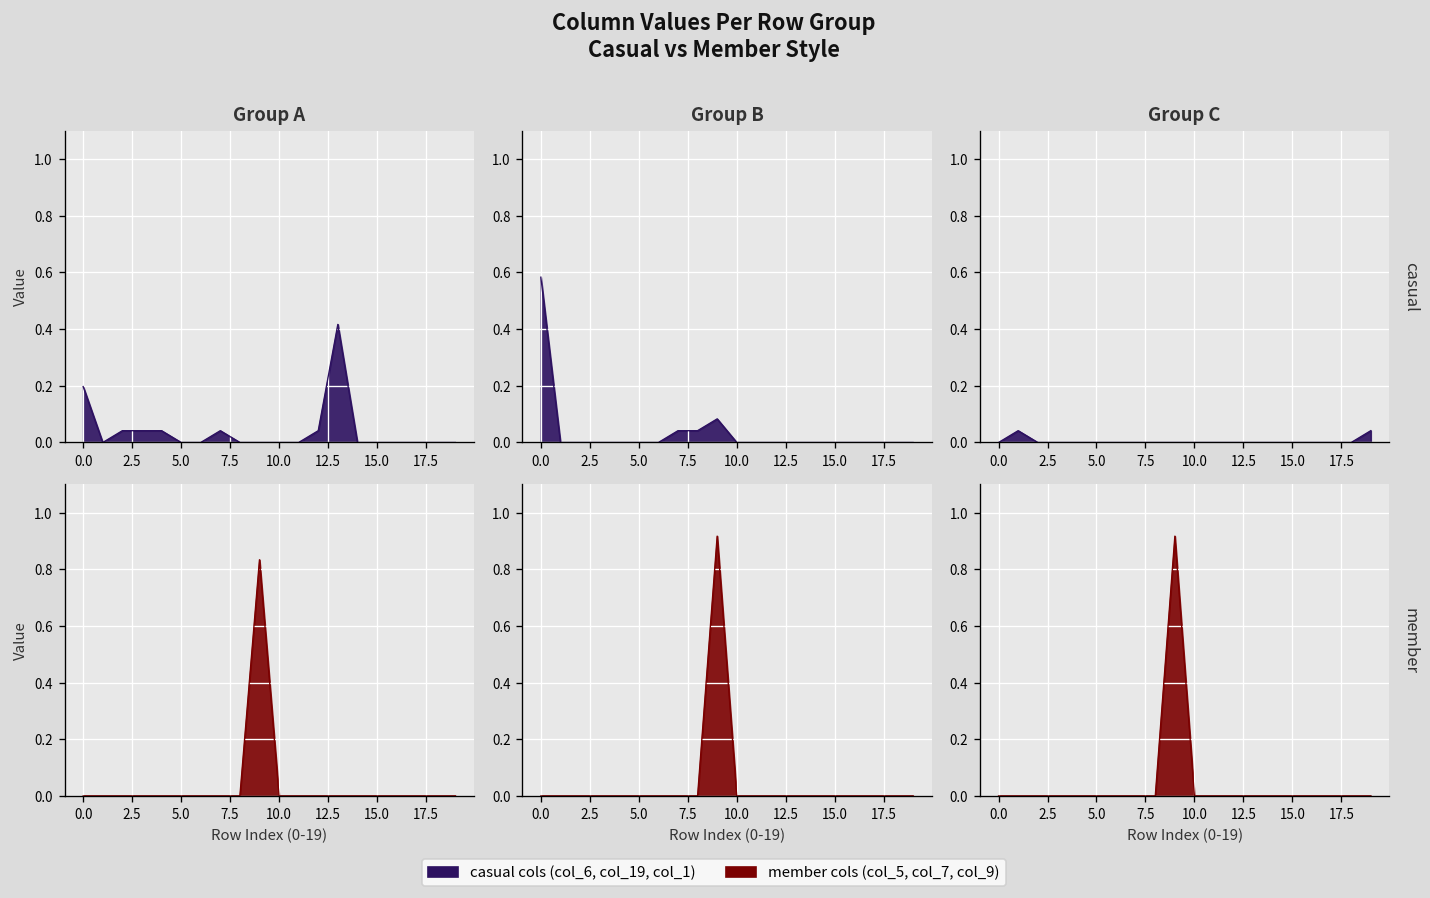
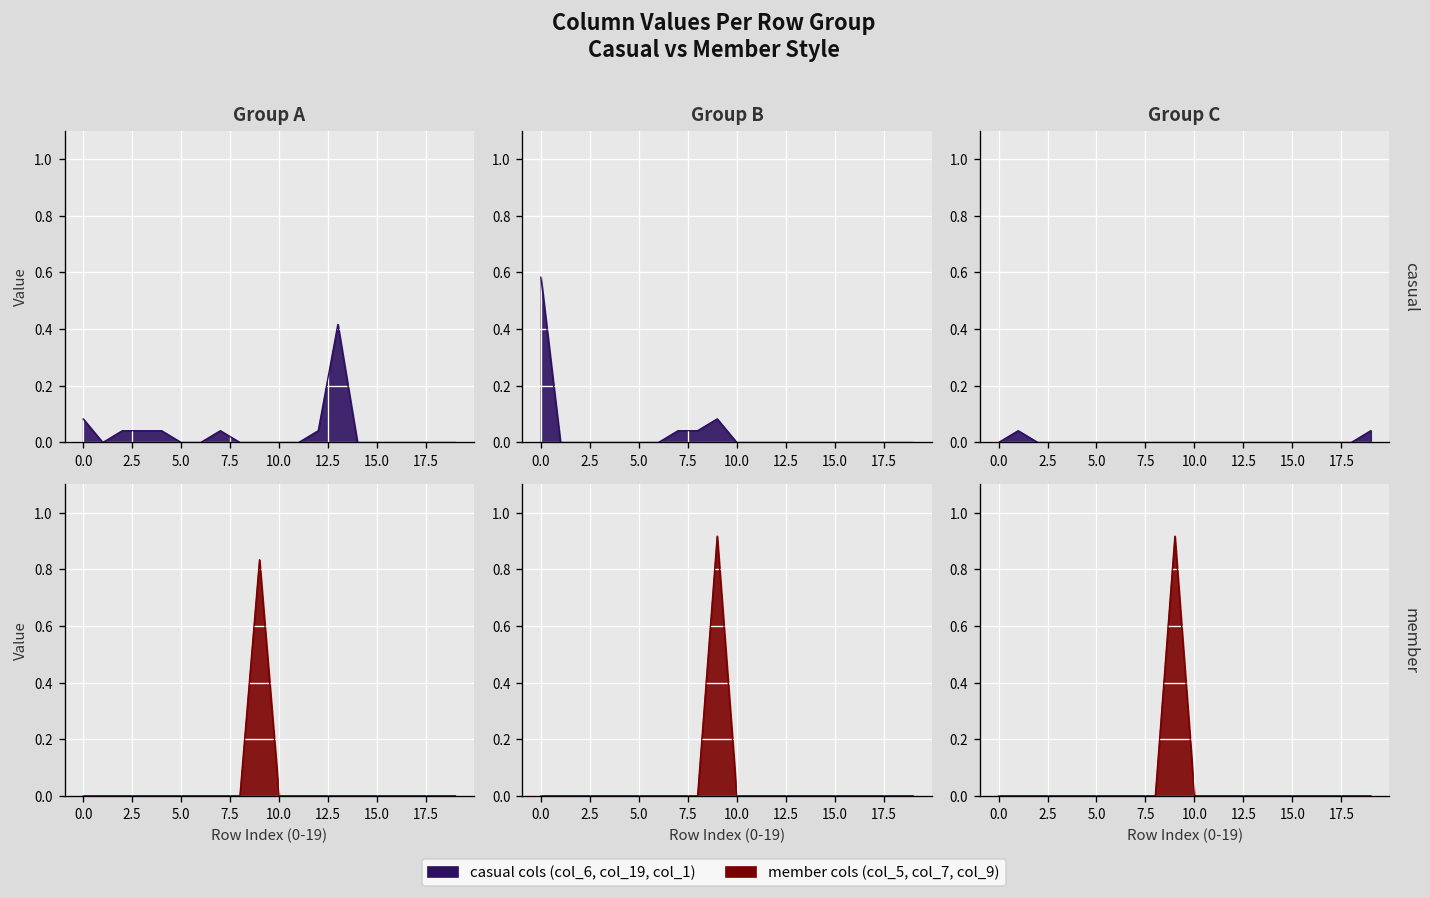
  {
    "Group A": {
-     "0.0": 0.20,
+     "0.0": 0.08,
      "5.0": 0.00,
      "10.0": 0.00,
      "15.0": 0.00
    },
    "Group B": {
      "0.0": 0.58,
      "5.0": 0.00,
      "10.0": 0.00,
      "15.0": 0.00
    },
    "Group C": {
      "0.0": 0.00,
      "5.0": 0.00,
      "10.0": 0.00,
      "15.0": 0.00
    }
  }
